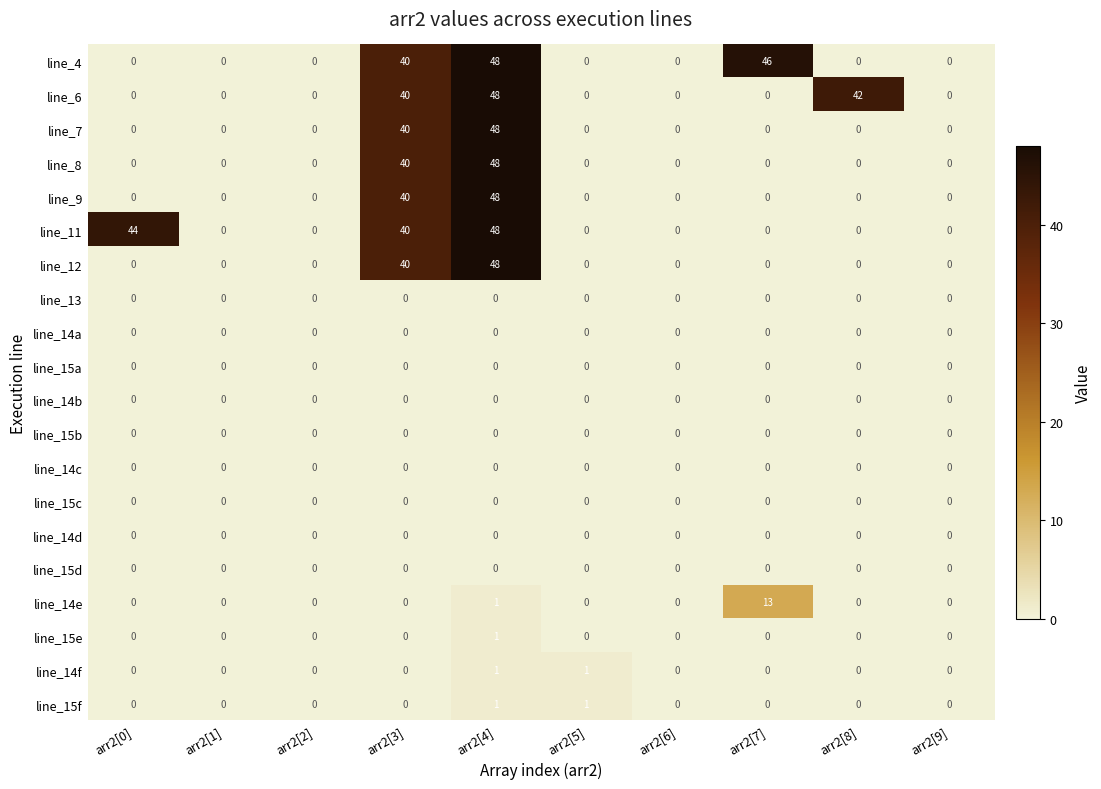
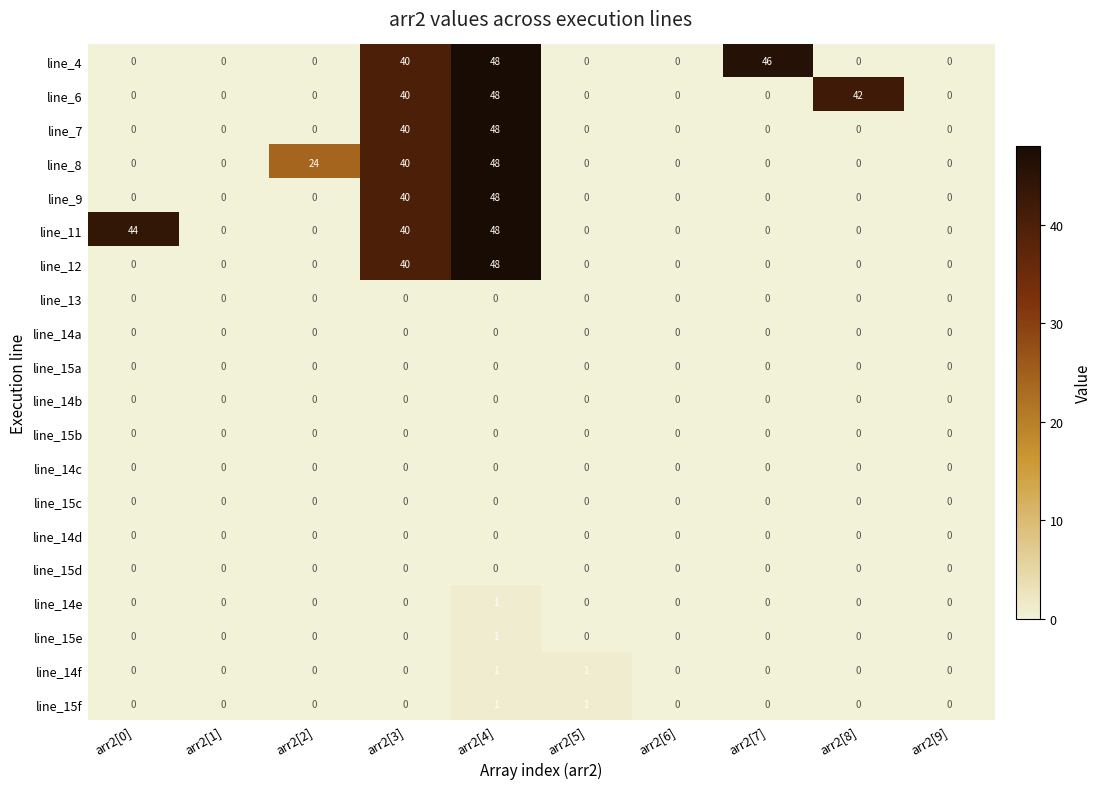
  {
    "line_4": {
      "arr2[0]": 0,
      "arr2[1]": 0,
      "arr2[2]": 0,
      "arr2[3]": 40,
      "arr2[4]": 48,
      "arr2[5]": 0,
      "arr2[6]": 0,
      "arr2[7]": 46,
      "arr2[8]": 0,
      "arr2[9]": 0
    },
    "line_6": {
      "arr2[0]": 0,
      "arr2[1]": 0,
      "arr2[2]": 0,
      "arr2[3]": 40,
      "arr2[4]": 48,
      "arr2[5]": 0,
      "arr2[6]": 0,
      "arr2[7]": 0,
      "arr2[8]": 42,
      "arr2[9]": 0
    },
    "line_7": {
      "arr2[0]": 0,
      "arr2[1]": 0,
      "arr2[2]": 0,
      "arr2[3]": 40,
      "arr2[4]": 48,
      "arr2[5]": 0,
      "arr2[6]": 0,
      "arr2[7]": 0,
      "arr2[8]": 0,
      "arr2[9]": 0
    },
    "line_8": {
      "arr2[0]": 0,
      "arr2[1]": 0,
-     "arr2[2]": 0,
+     "arr2[2]": 24,
      "arr2[3]": 40,
      "arr2[4]": 48,
      "arr2[5]": 0,
      "arr2[6]": 0,
      "arr2[7]": 0,
      "arr2[8]": 0,
      "arr2[9]": 0
    },
    "line_9": {
      "arr2[0]": 0,
      "arr2[1]": 0,
      "arr2[2]": 0,
      "arr2[3]": 40,
      "arr2[4]": 48,
      "arr2[5]": 0,
      "arr2[6]": 0,
      "arr2[7]": 0,
      "arr2[8]": 0,
      "arr2[9]": 0
    },
    "line_11": {
      "arr2[0]": 44,
      "arr2[1]": 0,
      "arr2[2]": 0,
      "arr2[3]": 40,
      "arr2[4]": 48,
      "arr2[5]": 0,
      "arr2[6]": 0,
      "arr2[7]": 0,
      "arr2[8]": 0,
      "arr2[9]": 0
    },
    "line_12": {
      "arr2[0]": 0,
      "arr2[1]": 0,
      "arr2[2]": 0,
      "arr2[3]": 40,
      "arr2[4]": 48,
      "arr2[5]": 0,
      "arr2[6]": 0,
      "arr2[7]": 0,
      "arr2[8]": 0,
      "arr2[9]": 0
    },
    "line_13": {
      "arr2[0]": 0,
      "arr2[1]": 0,
      "arr2[2]": 0,
      "arr2[3]": 0,
      "arr2[4]": 0,
      "arr2[5]": 0,
      "arr2[6]": 0,
      "arr2[7]": 0,
      "arr2[8]": 0,
      "arr2[9]": 0
    },
    "line_14a": {
      "arr2[0]": 0,
      "arr2[1]": 0,
      "arr2[2]": 0,
      "arr2[3]": 0,
      "arr2[4]": 0,
      "arr2[5]": 0,
      "arr2[6]": 0,
      "arr2[7]": 0,
      "arr2[8]": 0,
      "arr2[9]": 0
    },
    "line_15a": {
      "arr2[0]": 0,
      "arr2[1]": 0,
      "arr2[2]": 0,
      "arr2[3]": 0,
      "arr2[4]": 0,
      "arr2[5]": 0,
      "arr2[6]": 0,
      "arr2[7]": 0,
      "arr2[8]": 0,
      "arr2[9]": 0
    },
    "line_14b": {
      "arr2[0]": 0,
      "arr2[1]": 0,
      "arr2[2]": 0,
      "arr2[3]": 0,
      "arr2[4]": 0,
      "arr2[5]": 0,
      "arr2[6]": 0,
      "arr2[7]": 0,
      "arr2[8]": 0,
      "arr2[9]": 0
    },
    "line_15b": {
      "arr2[0]": 0,
      "arr2[1]": 0,
      "arr2[2]": 0,
      "arr2[3]": 0,
      "arr2[4]": 0,
      "arr2[5]": 0,
      "arr2[6]": 0,
      "arr2[7]": 0,
      "arr2[8]": 0,
      "arr2[9]": 0
    },
    "line_14c": {
      "arr2[0]": 0,
      "arr2[1]": 0,
      "arr2[2]": 0,
      "arr2[3]": 0,
      "arr2[4]": 0,
      "arr2[5]": 0,
      "arr2[6]": 0,
      "arr2[7]": 0,
      "arr2[8]": 0,
      "arr2[9]": 0
    },
    "line_15c": {
      "arr2[0]": 0,
      "arr2[1]": 0,
      "arr2[2]": 0,
      "arr2[3]": 0,
      "arr2[4]": 0,
      "arr2[5]": 0,
      "arr2[6]": 0,
      "arr2[7]": 0,
      "arr2[8]": 0,
      "arr2[9]": 0
    },
    "line_14d": {
      "arr2[0]": 0,
      "arr2[1]": 0,
      "arr2[2]": 0,
      "arr2[3]": 0,
      "arr2[4]": 0,
      "arr2[5]": 0,
      "arr2[6]": 0,
      "arr2[7]": 0,
      "arr2[8]": 0,
      "arr2[9]": 0
    },
    "line_15d": {
      "arr2[0]": 0,
      "arr2[1]": 0,
      "arr2[2]": 0,
      "arr2[3]": 0,
      "arr2[4]": 0,
      "arr2[5]": 0,
      "arr2[6]": 0,
      "arr2[7]": 0,
      "arr2[8]": 0,
      "arr2[9]": 0
    },
    "line_14e": {
      "arr2[0]": 0,
      "arr2[1]": 0,
      "arr2[2]": 0,
      "arr2[3]": 0,
      "arr2[4]": 1,
      "arr2[5]": 0,
      "arr2[6]": 0,
-     "arr2[7]": 13,
+     "arr2[7]": 0,
      "arr2[8]": 0,
      "arr2[9]": 0
    },
    "line_15e": {
      "arr2[0]": 0,
      "arr2[1]": 0,
      "arr2[2]": 0,
      "arr2[3]": 0,
      "arr2[4]": 1,
      "arr2[5]": 0,
      "arr2[6]": 0,
      "arr2[7]": 0,
      "arr2[8]": 0,
      "arr2[9]": 0
    },
    "line_14f": {
      "arr2[0]": 0,
      "arr2[1]": 0,
      "arr2[2]": 0,
      "arr2[3]": 0,
      "arr2[4]": 1,
      "arr2[5]": 1,
      "arr2[6]": 0,
      "arr2[7]": 0,
      "arr2[8]": 0,
      "arr2[9]": 0
    },
    "line_15f": {
      "arr2[0]": 0,
      "arr2[1]": 0,
      "arr2[2]": 0,
      "arr2[3]": 0,
      "arr2[4]": 1,
      "arr2[5]": 1,
      "arr2[6]": 0,
      "arr2[7]": 0,
      "arr2[8]": 0,
      "arr2[9]": 0
    }
  }
